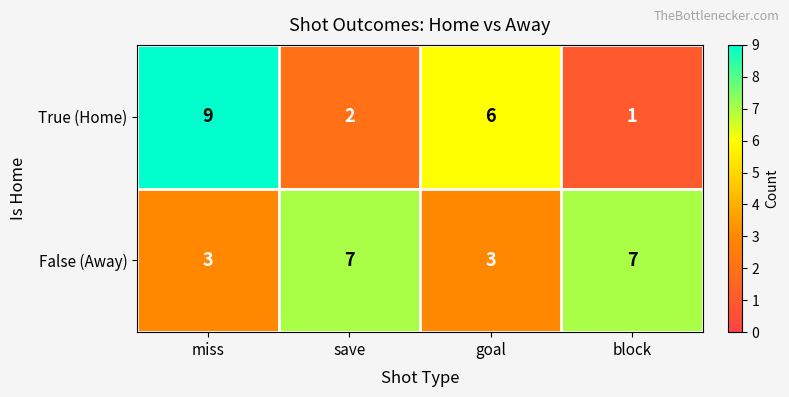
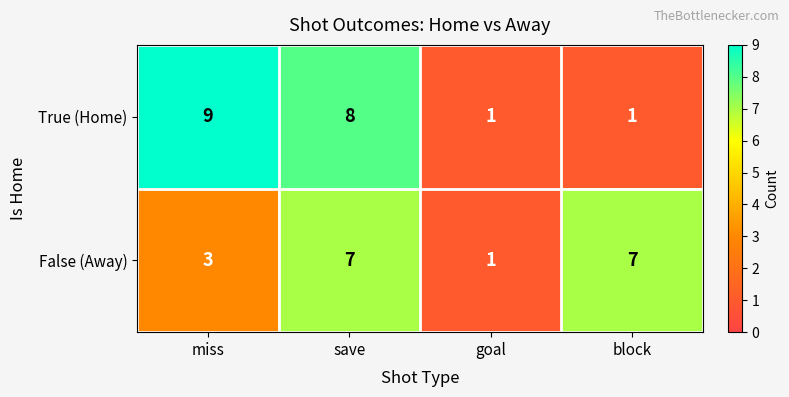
  {
    "True (Home)": {
      "miss": 9,
-     "save": 2,
-     "goal": 6,
+     "save": 8,
+     "goal": 1,
      "block": 1
    },
    "False (Away)": {
      "miss": 3,
      "save": 7,
-     "goal": 3,
+     "goal": 1,
      "block": 7
    }
  }
